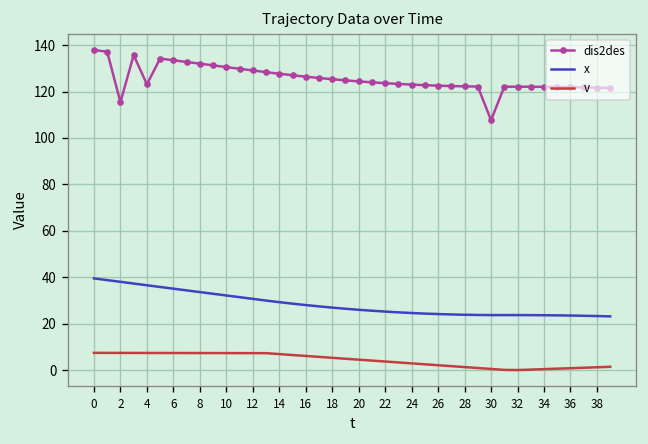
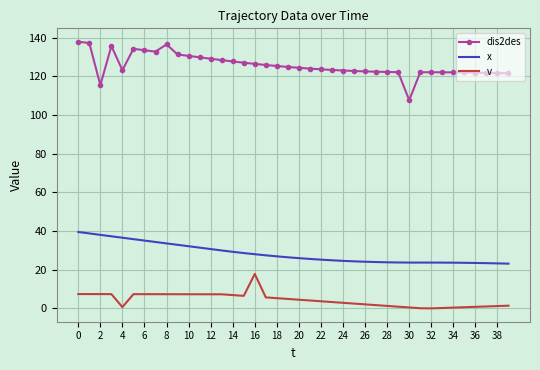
  {
    "dis2des": {
      "0": 138,
      "2": 115,
      "4": 123,
      "6": 133,
-     "8": 132,
+     "8": 137,
      "10": 131,
      "12": 129,
      "14": 128,
      "16": 126,
      "18": 125,
      "20": 124,
      "22": 124,
      "24": 123,
      "26": 123,
      "28": 122,
      "30": 108,
      "32": 122,
      "34": 122
    },
    "x": {
      "0": 40,
      "2": 38,
      "4": 37,
      "6": 35,
      "8": 34,
      "10": 32,
      "12": 31,
      "14": 29,
      "16": 28,
      "18": 27,
      "20": 26,
      "22": 25,
      "24": 25,
      "26": 24,
      "28": 24,
      "30": 24,
      "32": 24,
      "34": 24,
      "36": 23,
      "38": 23
    },
    "v": {
      "0": 7,
      "2": 7,
-     "4": 7,
+     "4": 1,
      "6": 7,
      "8": 7,
      "10": 7,
      "12": 7,
      "14": 7,
-     "16": 6,
+     "16": 18,
      "18": 5,
      "20": 4,
      "22": 4,
      "24": 3,
      "26": 2,
      "28": 1,
      "30": 0,
      "32": 0,
      "34": 0,
      "36": 1,
      "38": 1
    }
  }
